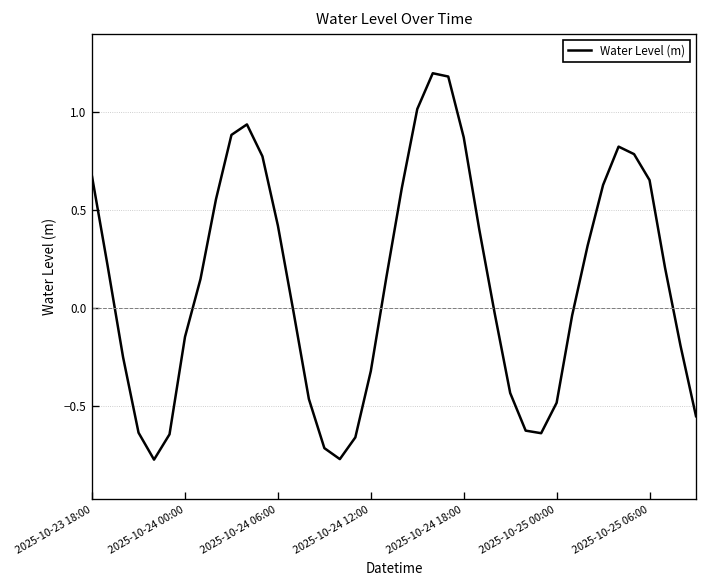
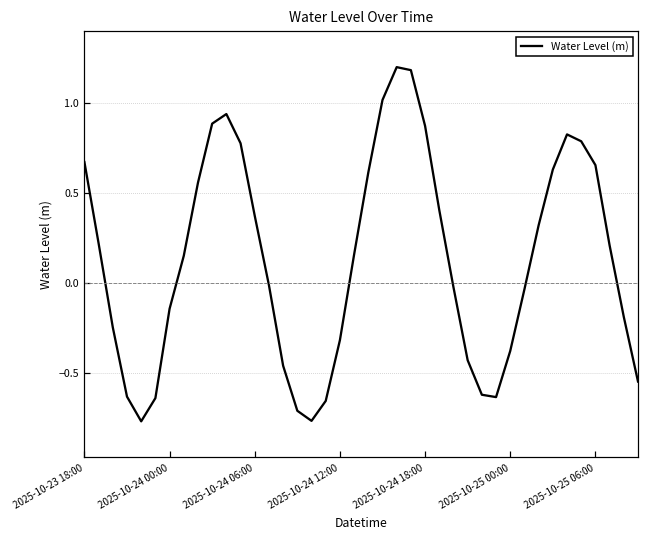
  {
    "2025-10-23 18:00": 0.67,
    "2025-10-24 00:00": -0.14,
-   "2025-10-24 06:00": 0.42,
+   "2025-10-24 06:00": 0.37,
    "2025-10-24 12:00": -0.32,
    "2025-10-24 18:00": 0.87,
-   "2025-10-25 00:00": -0.48,
+   "2025-10-25 00:00": -0.38,
    "2025-10-25 06:00": 0.65
  }
